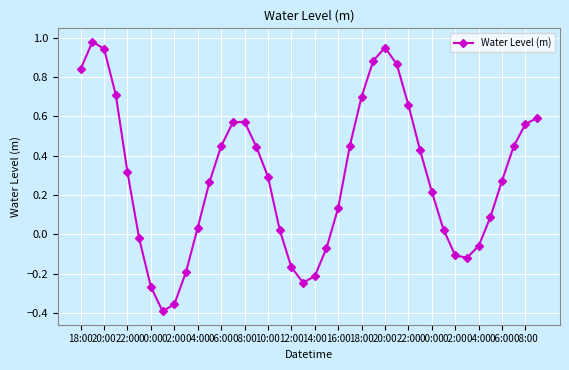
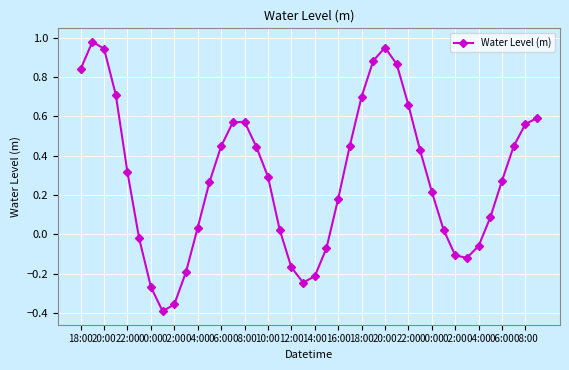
  {
    "10:00": 0.29,
    "12:00": -0.17,
    "14:00": -0.21,
-   "16:00": 0.13
+   "16:00": 0.18
  }
